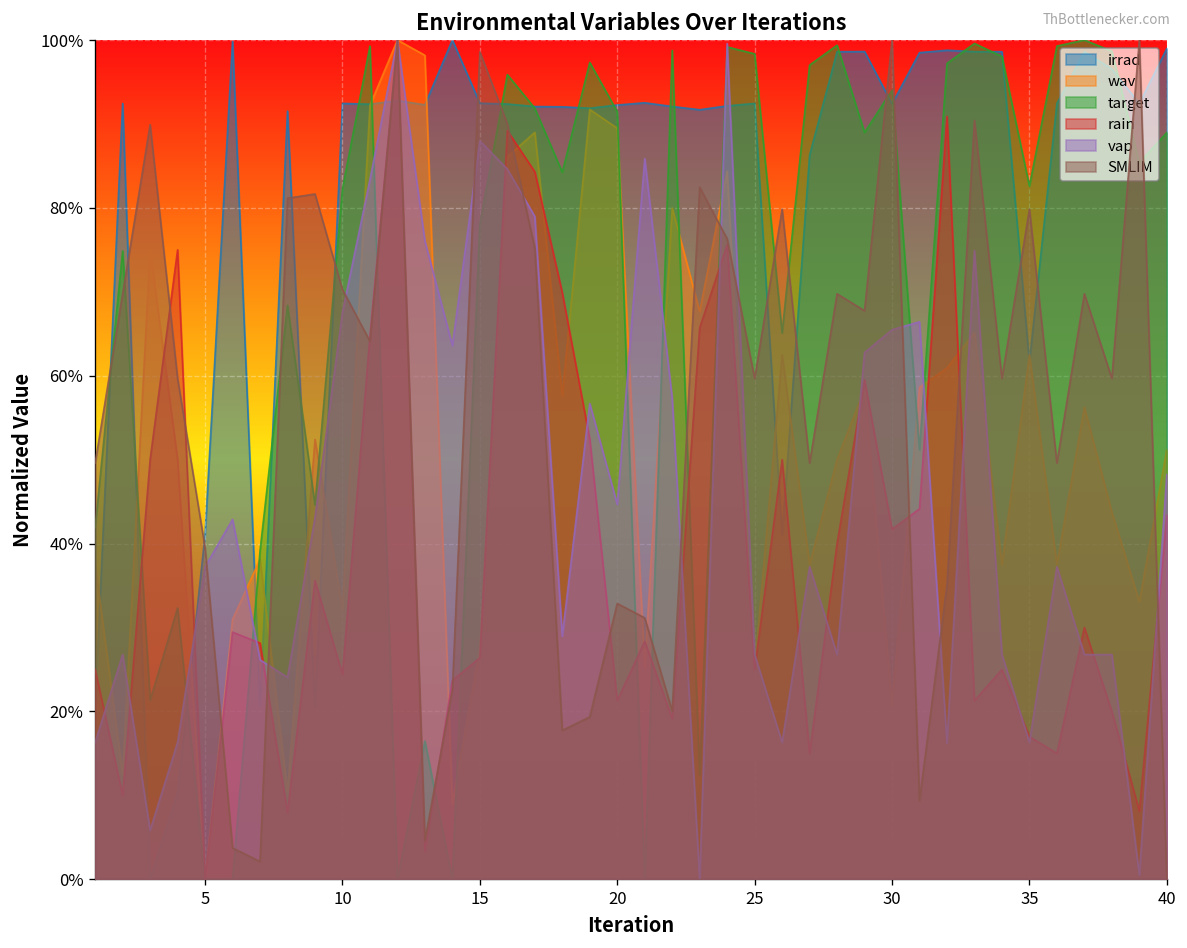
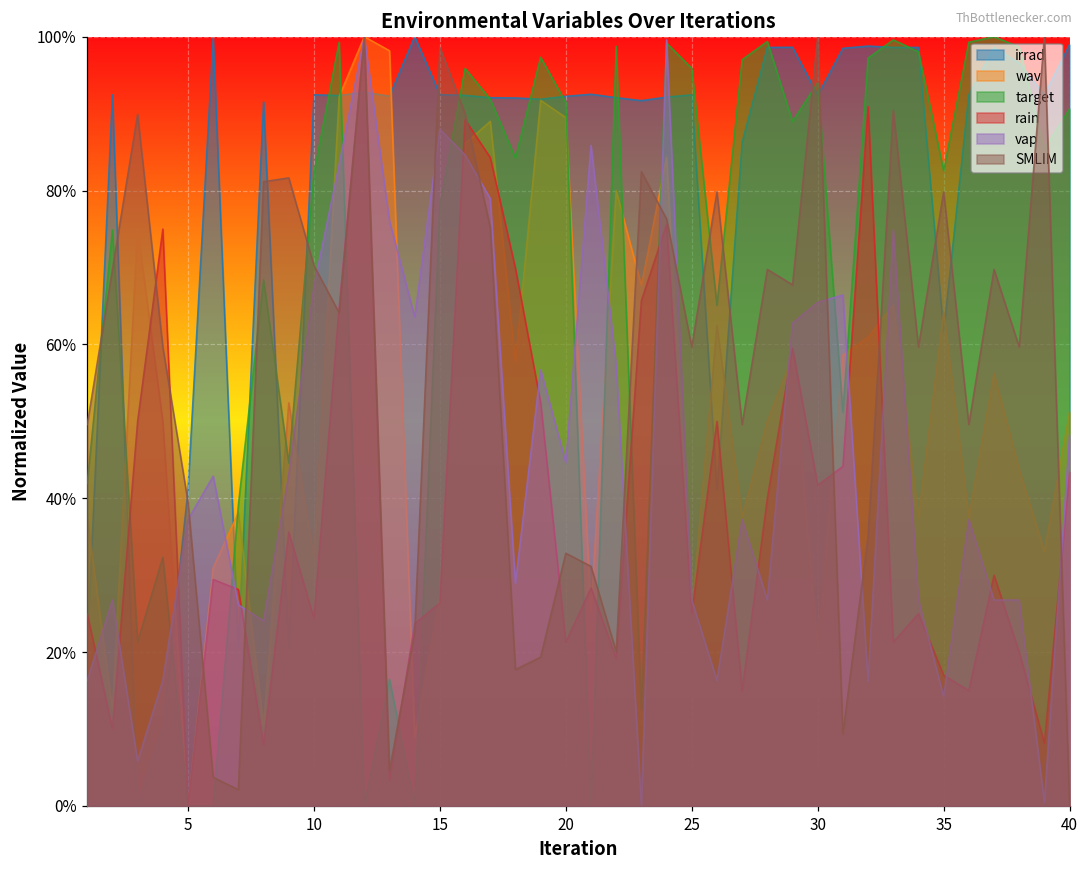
  {
    "irrad": {
      "5": "41%",
      "10": "92%",
      "15": "92%",
      "20": "92%",
      "25": "92%",
      "30": "92%",
      "35": "62%",
      "40": "99%"
    },
    "wav": {
      "10": "32%",
      "15": "27%",
      "20": "89%",
      "30": "21%",
-     "35": "63%",
+     "35": "64%",
      "40": "51%"
    },
    "target": {
      "10": "82%",
      "15": "78%",
      "20": "91%",
-     "25": "98%",
+     "25": "96%",
      "30": "94%",
      "35": "83%",
-     "40": "89%"
+     "40": "91%"
    },
    "rain": {
      "10": "24%",
      "15": "26%",
      "20": "21%",
      "30": "42%",
      "35": "17%",
      "40": "43%"
    },
    "vap": {
      "5": "37%",
      "10": "68%",
      "15": "88%",
      "20": "45%",
      "25": "27%",
      "30": "65%",
-     "35": "16%",
+     "35": "14%",
      "40": "48%"
    },
    "SMLIM": {
      "5": "40%",
      "10": "70%",
      "15": "99%",
      "20": "33%",
      "25": "60%",
      "30": "100%",
      "35": "80%",
      "40": "0%"
    }
  }
